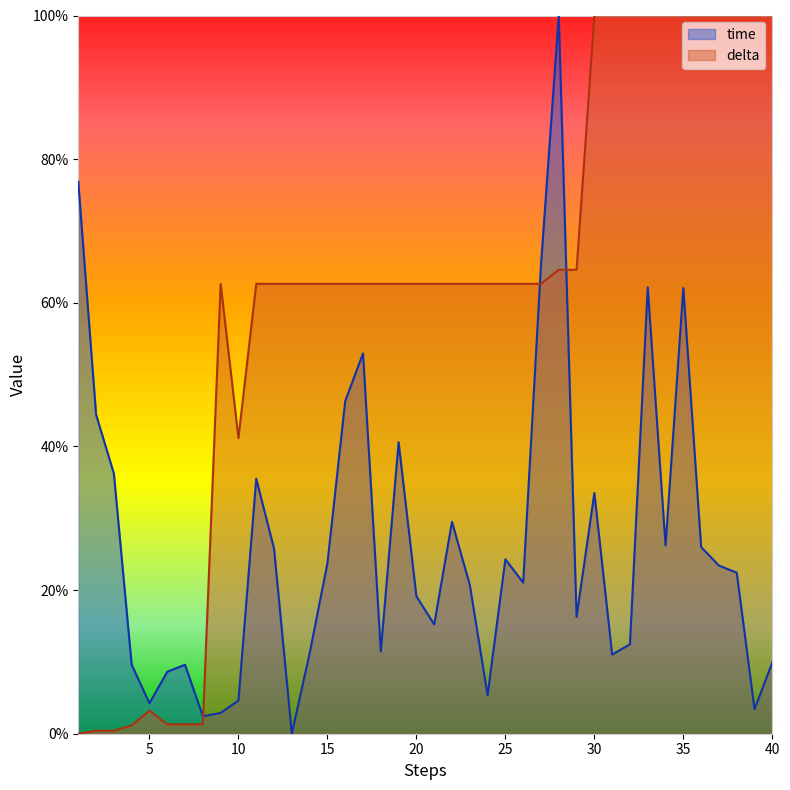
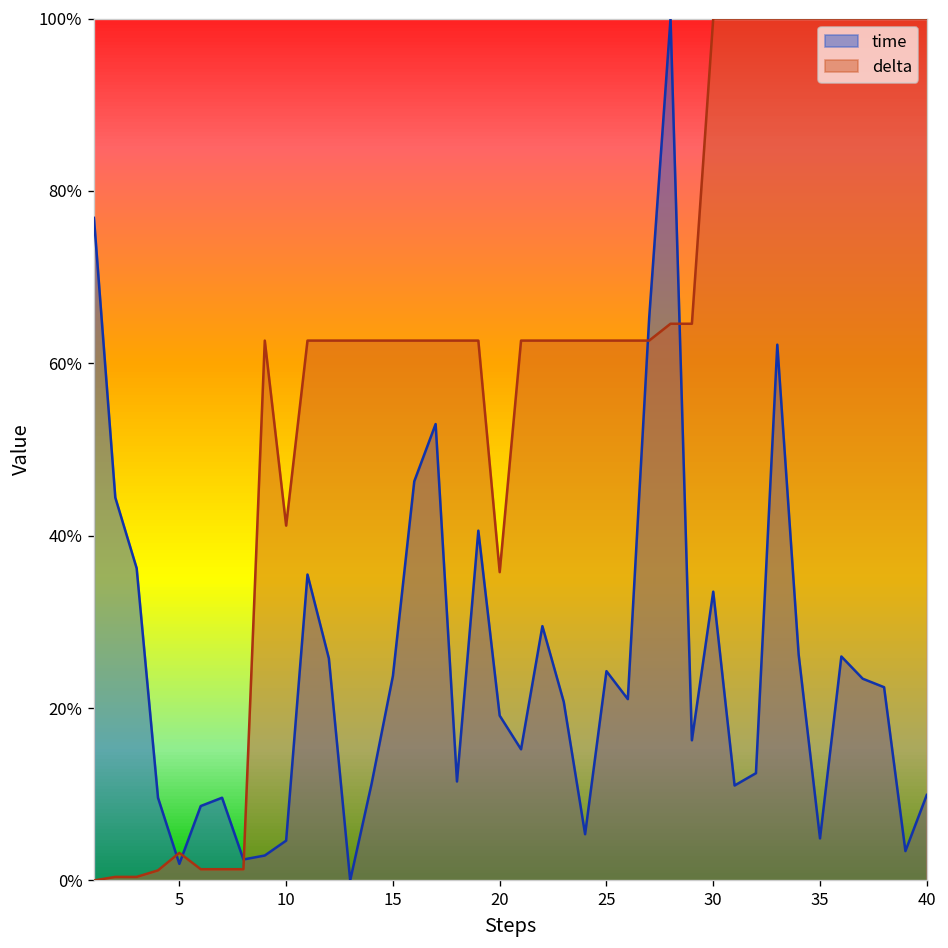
  {
    "time": {
-     "5": "4%",
+     "5": "2%",
      "10": "5%",
      "15": "24%",
      "20": "19%",
      "25": "24%",
      "30": "34%",
-     "35": "62%",
+     "35": "5%",
      "40": "10%"
    },
    "delta": {
      "5": "3%",
      "10": "41%",
      "15": "63%",
-     "20": "63%",
+     "20": "36%",
      "25": "63%",
      "30": "100%",
      "35": "100%",
      "40": "100%"
    }
  }
